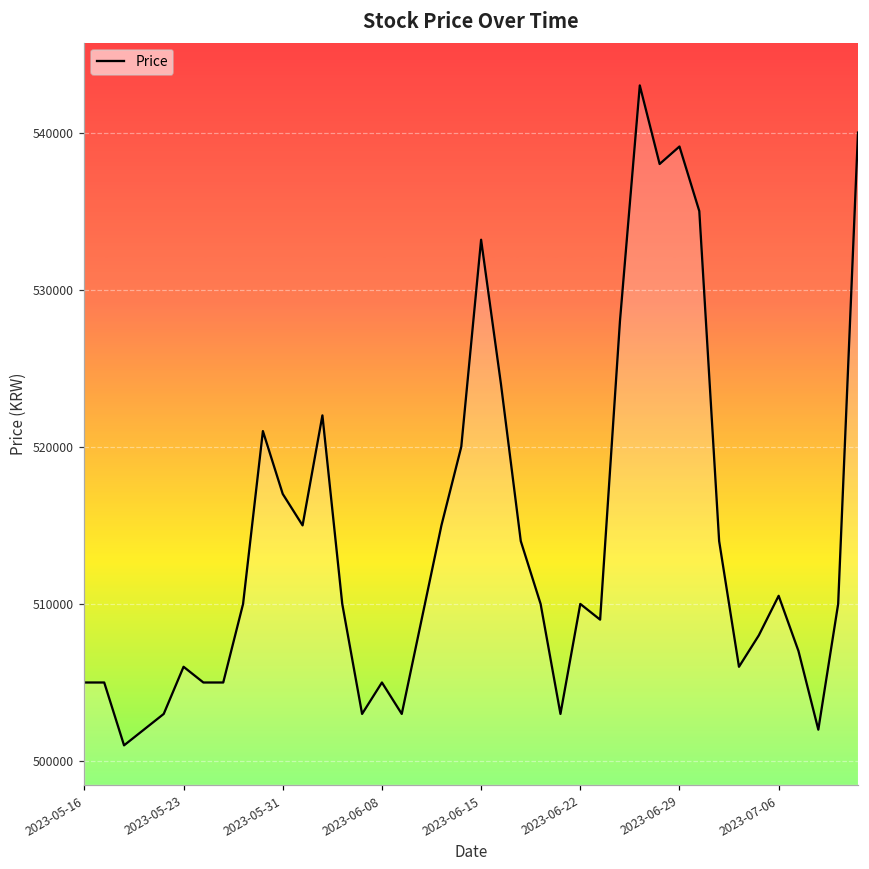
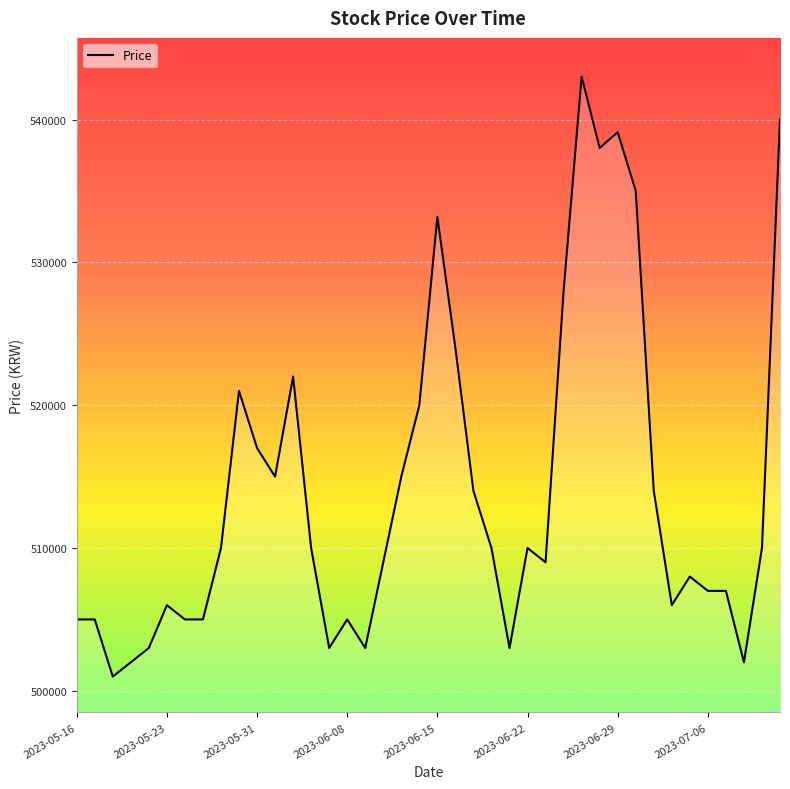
  {
    "2023-05-16": 505000,
    "2023-05-23": 506000,
    "2023-05-31": 517000,
    "2023-06-08": 505000,
    "2023-06-15": 533200,
    "2023-06-22": 510000,
    "2023-06-29": 539100,
-   "2023-07-06": 510500
+   "2023-07-06": 507000
  }
